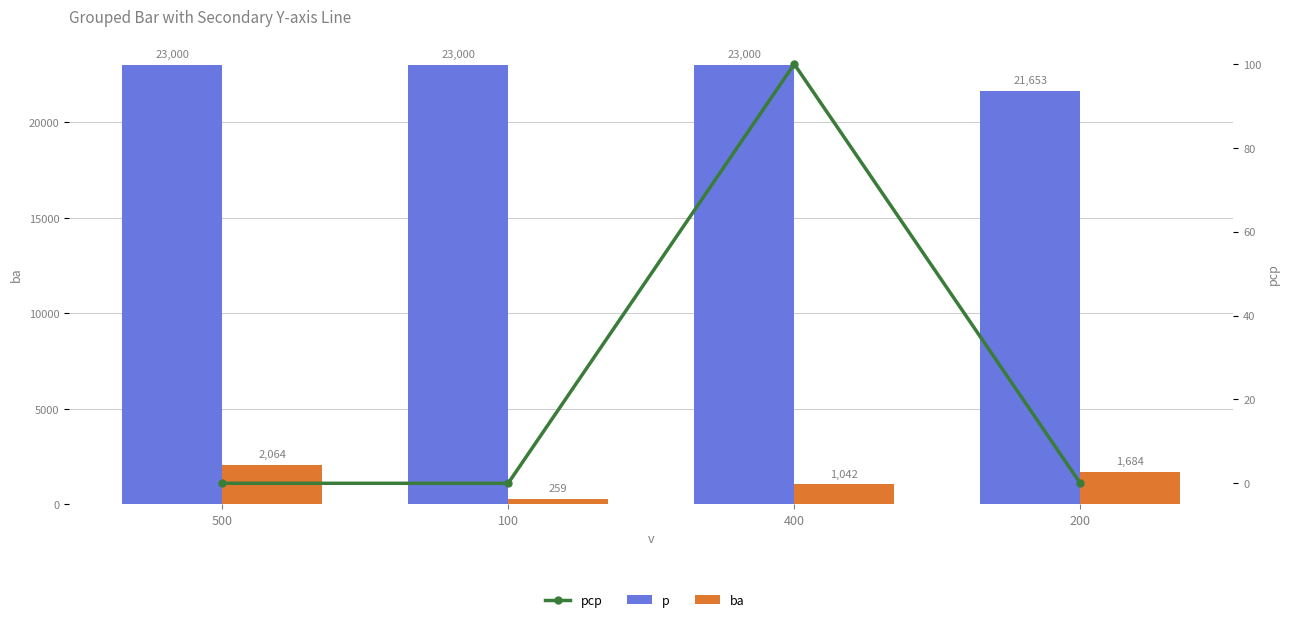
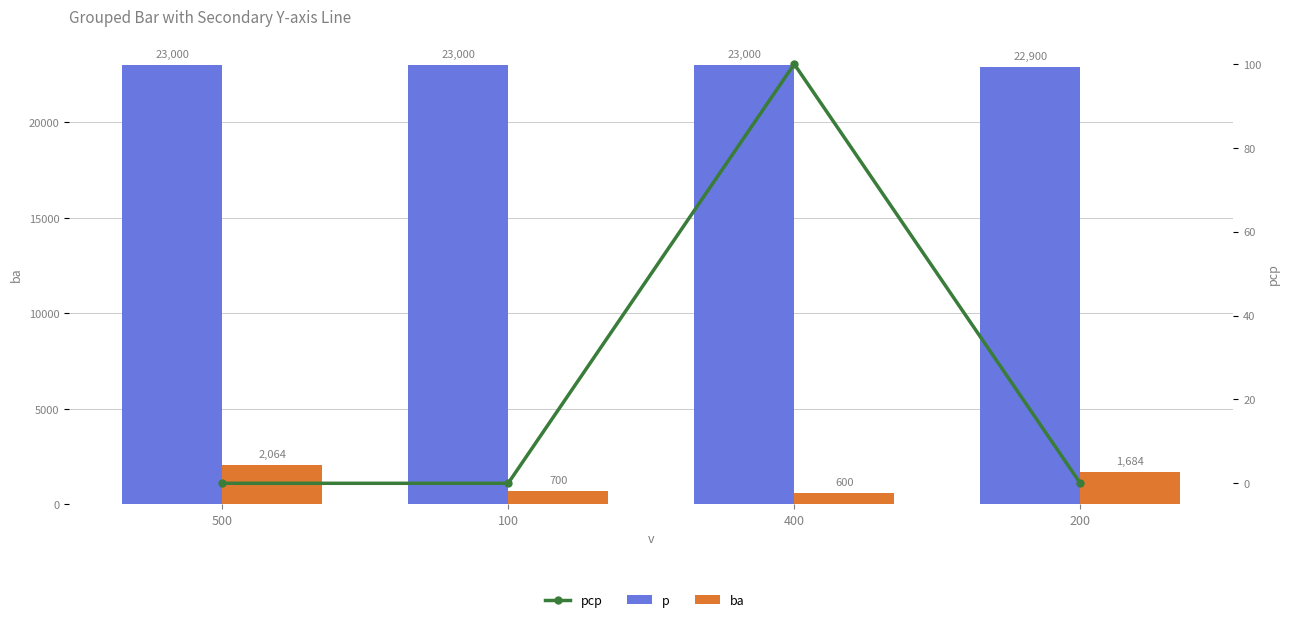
  {
    "p": {
      "500": "23,000",
      "100": "23,000",
      "400": "23,000",
-     "200": "21,653"
+     "200": "22,900"
    },
    "ba": {
      "500": "2,064",
-     "100": "259",
-     "400": "1,042",
+     "100": "700",
+     "400": "600",
      "200": "1,684"
    }
  }
